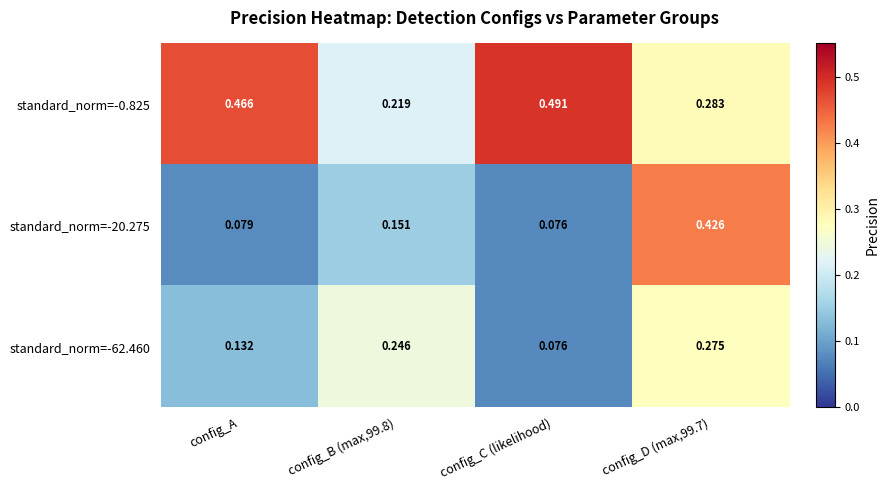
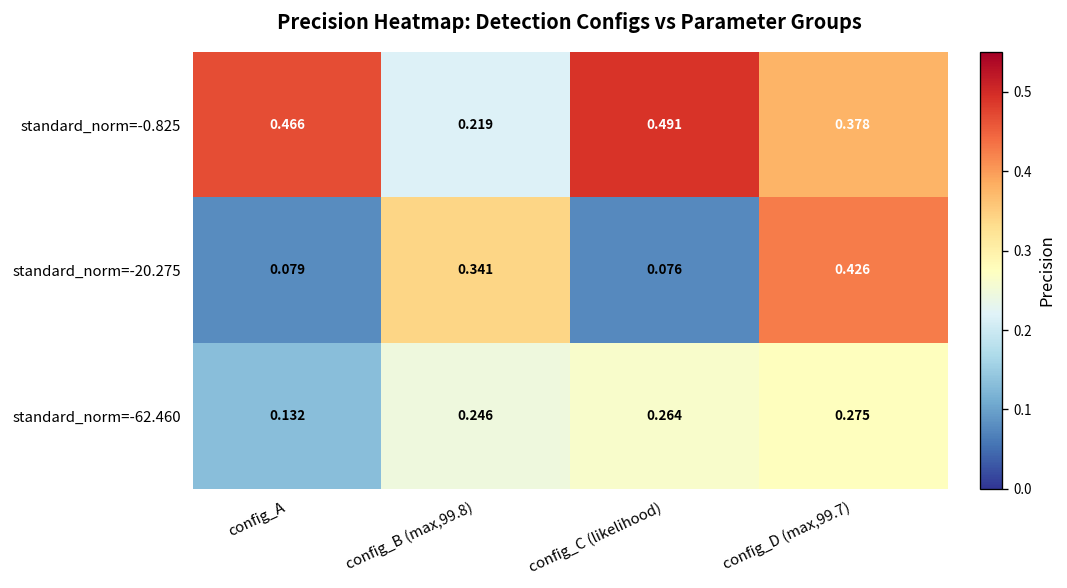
  {
    "standard_norm=-0.825": {
      "config_A": 0.466,
      "config_B (max,99.8)": 0.219,
      "config_C (likelihood)": 0.491,
-     "config_D (max,99.7)": 0.283
+     "config_D (max,99.7)": 0.378
    },
    "standard_norm=-20.275": {
      "config_A": 0.079,
-     "config_B (max,99.8)": 0.151,
+     "config_B (max,99.8)": 0.341,
      "config_C (likelihood)": 0.076,
      "config_D (max,99.7)": 0.426
    },
    "standard_norm=-62.460": {
      "config_A": 0.132,
      "config_B (max,99.8)": 0.246,
-     "config_C (likelihood)": 0.076,
+     "config_C (likelihood)": 0.264,
      "config_D (max,99.7)": 0.275
    }
  }
